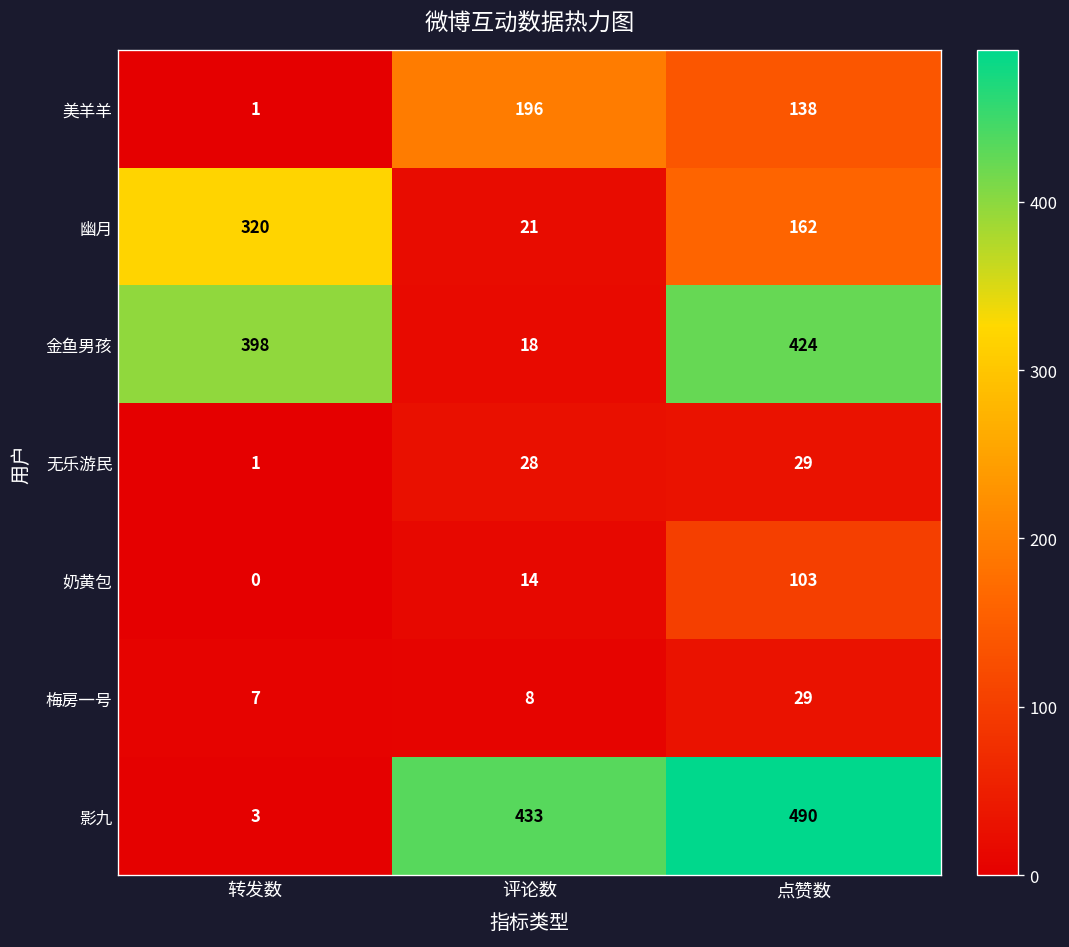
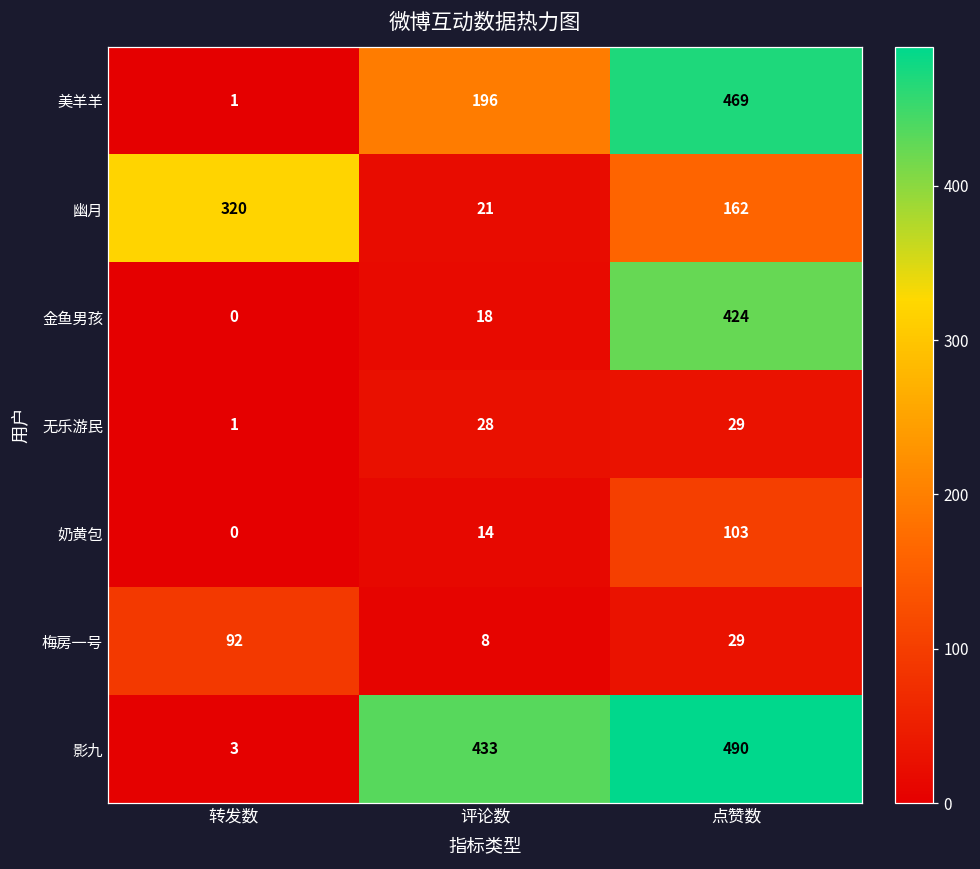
  {
    "美羊羊": {
      "转发数": 1,
      "评论数": 196,
-     "点赞数": 138
+     "点赞数": 469
    },
    "幽月": {
      "转发数": 320,
      "评论数": 21,
      "点赞数": 162
    },
    "金鱼男孩": {
-     "转发数": 398,
+     "转发数": 0,
      "评论数": 18,
      "点赞数": 424
    },
    "无乐游民": {
      "转发数": 1,
      "评论数": 28,
      "点赞数": 29
    },
    "奶黄包": {
      "转发数": 0,
      "评论数": 14,
      "点赞数": 103
    },
    "梅房一号": {
-     "转发数": 7,
+     "转发数": 92,
      "评论数": 8,
      "点赞数": 29
    },
    "影九": {
      "转发数": 3,
      "评论数": 433,
      "点赞数": 490
    }
  }
